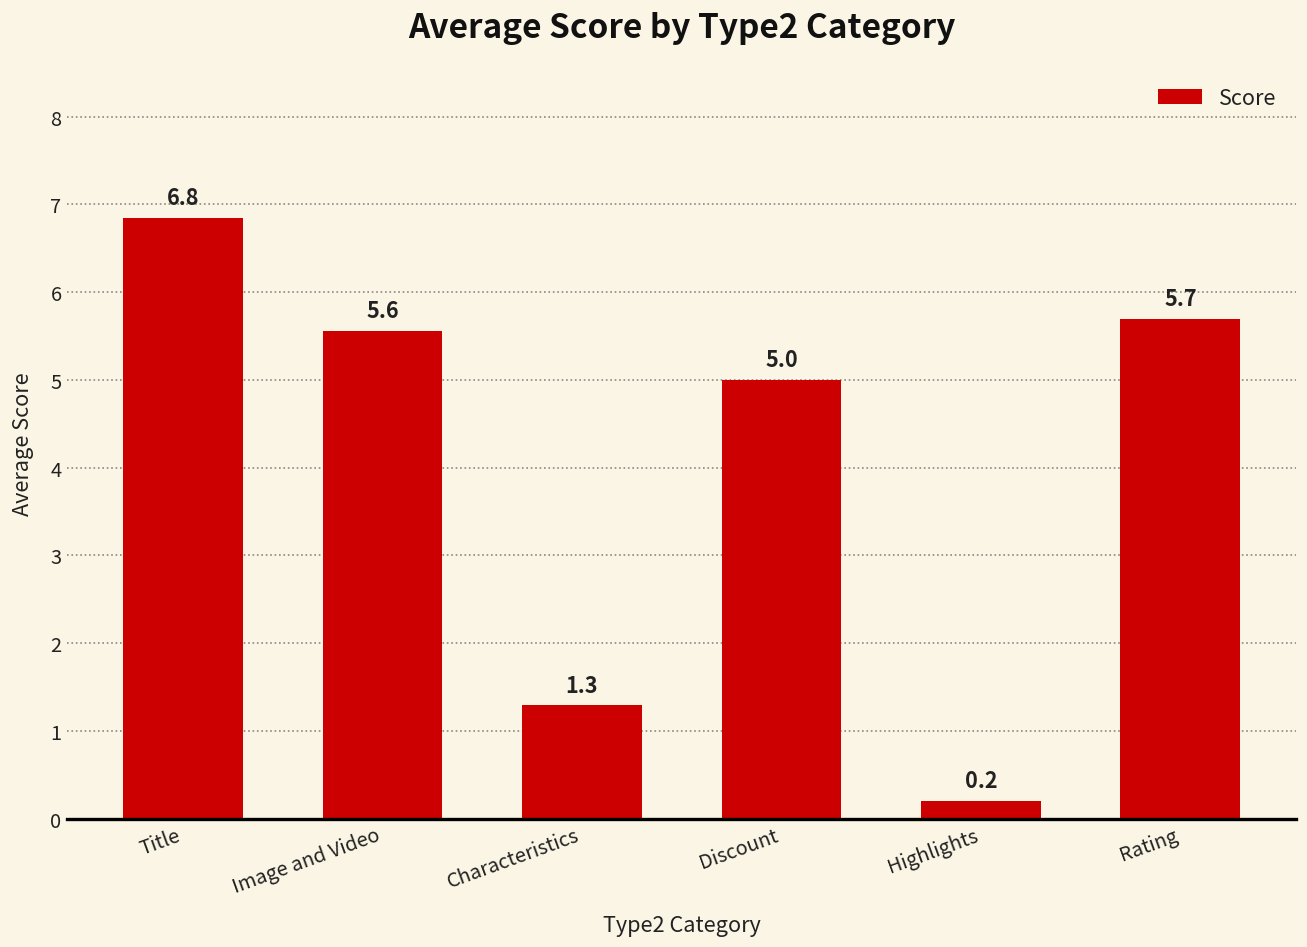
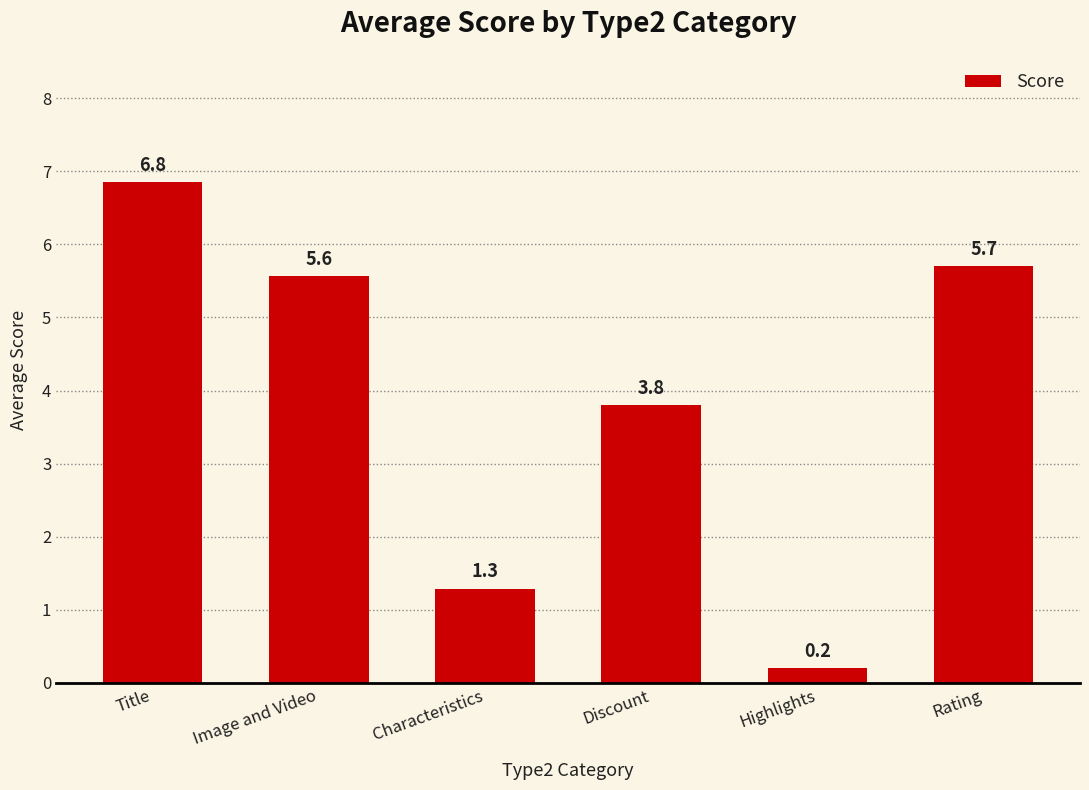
  {
    "Title": 6.8,
    "Image and Video": 5.6,
    "Characteristics": 1.3,
-   "Discount": 5.0,
+   "Discount": 3.8,
    "Highlights": 0.2,
    "Rating": 5.7
  }
